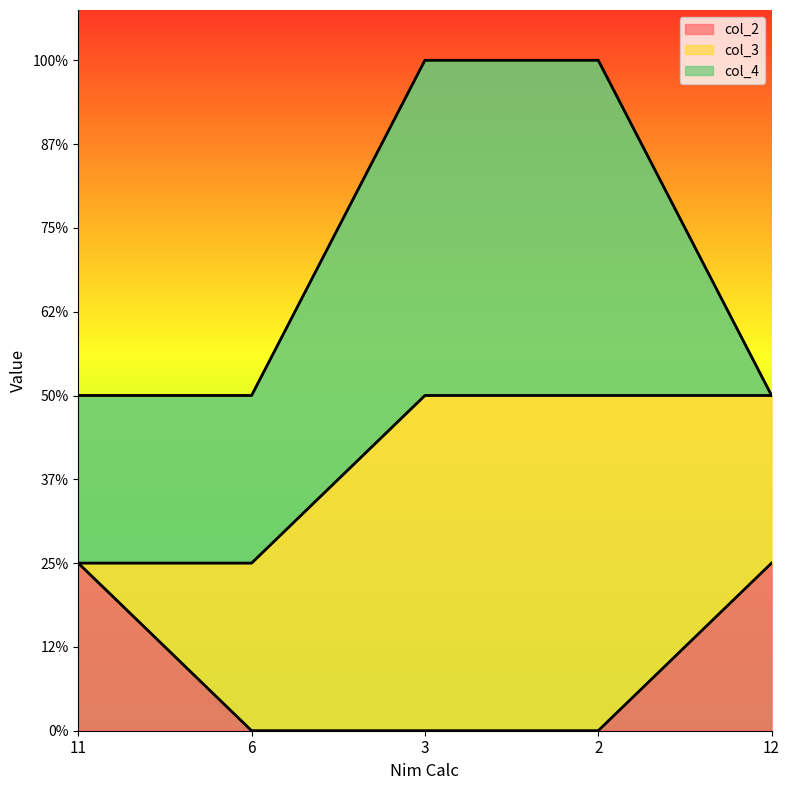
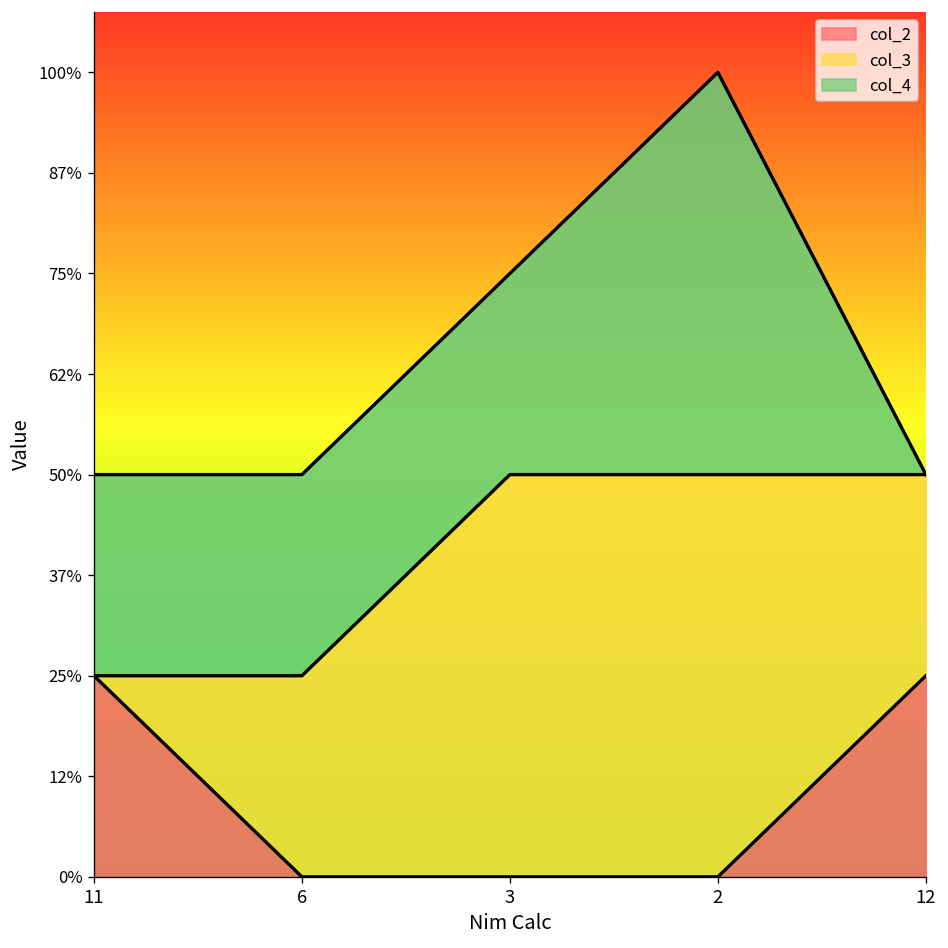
  {
    "col_2": {
      "6": "0%",
      "3": "0%",
      "2": "0%",
      "12": "25%"
    },
    "col_3": {
      "6": "25%",
      "3": "50%",
      "2": "50%"
    },
    "col_4": {
      "11": "25%",
      "6": "25%",
-     "3": "50%",
+     "3": "25%",
      "2": "50%"
    }
  }
